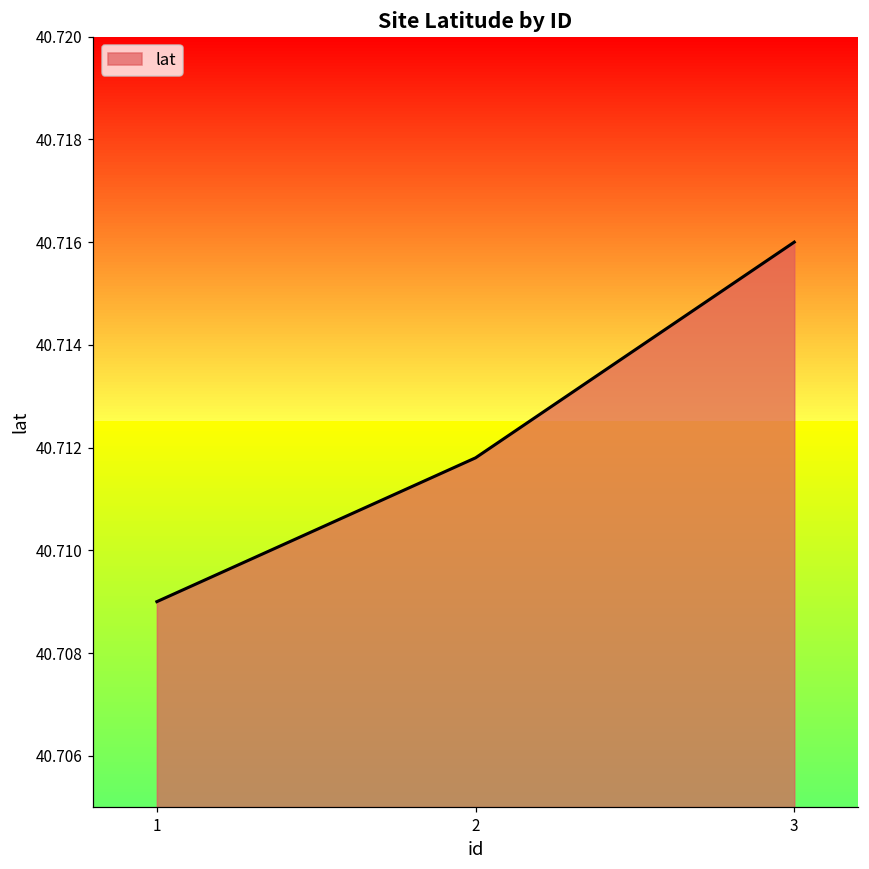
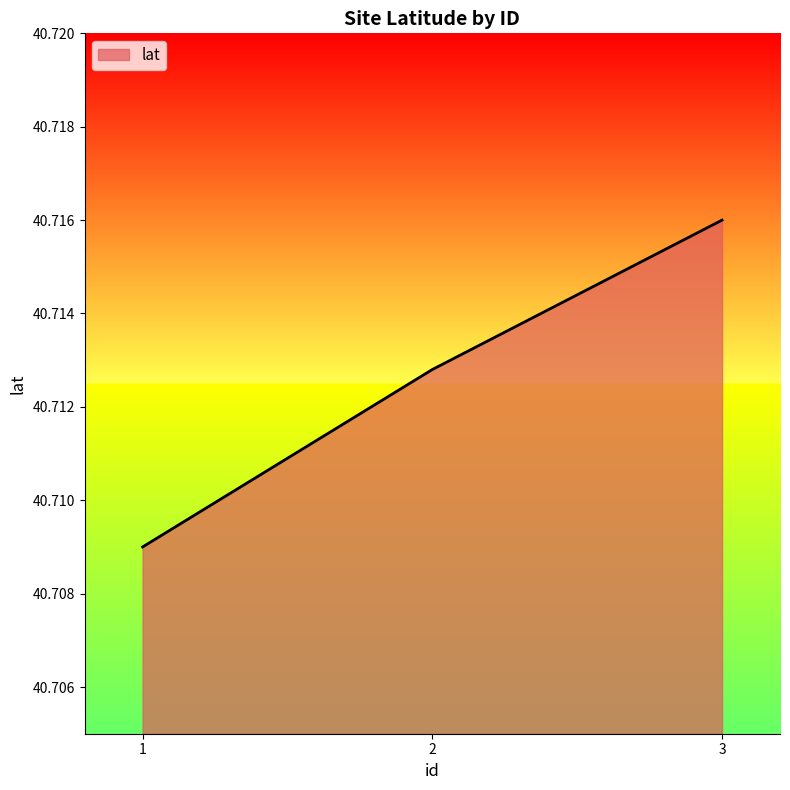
  {
    "1": 40.7090,
-   "2": 40.7118,
+   "2": 40.7128,
    "3": 40.7160
  }
